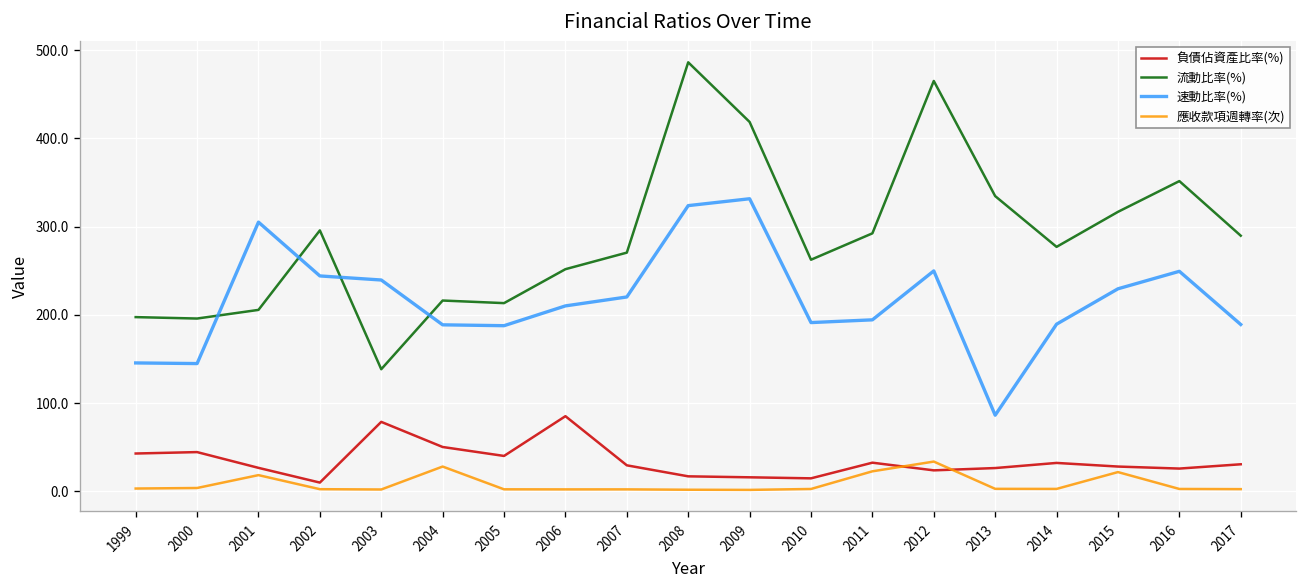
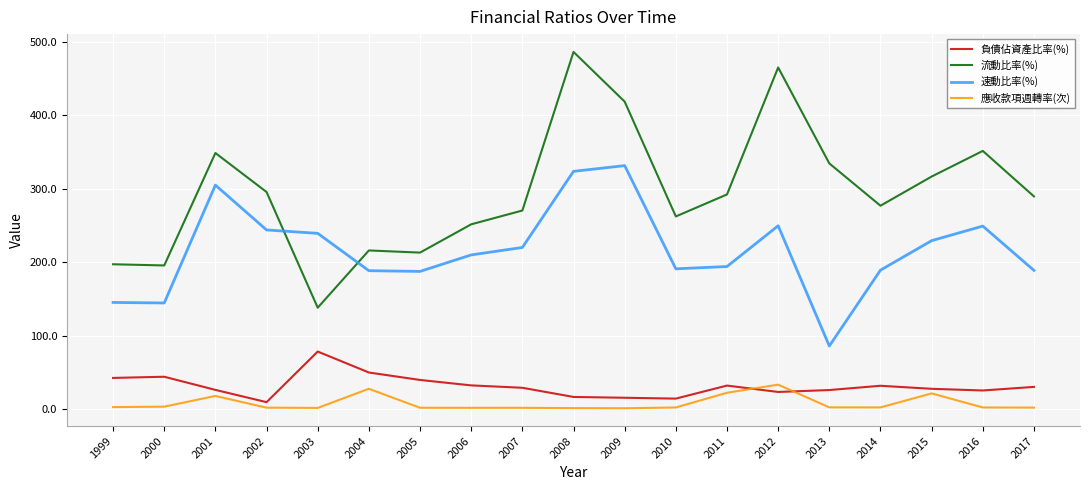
  {
    "負債佔資產比率(%)": {
      "1999": 40,
      "2000": 40,
      "2001": 30,
      "2002": 10,
      "2003": 80,
      "2004": 50,
      "2005": 40,
-     "2006": 90,
+     "2006": 30,
      "2007": 30,
      "2008": 20,
      "2009": 20,
      "2010": 10,
      "2011": 30,
      "2012": 20,
      "2013": 30,
      "2014": 30,
      "2015": 30,
      "2016": 30,
      "2017": 30
    },
    "流動比率(%)": {
      "1999": 200,
      "2000": 200,
-     "2001": 210,
+     "2001": 350,
      "2002": 300,
      "2003": 140,
      "2004": 220,
      "2005": 210,
      "2006": 250,
      "2007": 270,
      "2008": 490,
      "2009": 420,
      "2010": 260,
      "2011": 290,
      "2012": 470,
      "2013": 330,
      "2014": 280,
      "2015": 320,
      "2016": 350,
      "2017": 290
    },
    "速動比率(%)": {
      "1999": 150,
      "2000": 140,
      "2001": 310,
      "2002": 240,
      "2003": 240,
      "2004": 190,
      "2005": 190,
      "2006": 210,
      "2007": 220,
      "2008": 320,
      "2009": 330,
      "2010": 190,
      "2011": 190,
      "2012": 250,
      "2013": 90,
      "2014": 190,
      "2015": 230,
      "2016": 250,
      "2017": 190
    },
    "應收款項週轉率(次)": {
      "1999": 0,
      "2000": 0,
      "2001": 20,
      "2002": 0,
      "2003": 0,
      "2004": 30,
      "2005": 0,
      "2006": 0,
      "2007": 0,
      "2008": 0,
      "2009": 0,
      "2010": 0,
      "2011": 20,
      "2012": 30,
      "2013": 0,
      "2014": 0,
      "2015": 20,
      "2016": 0,
      "2017": 0
    }
  }
